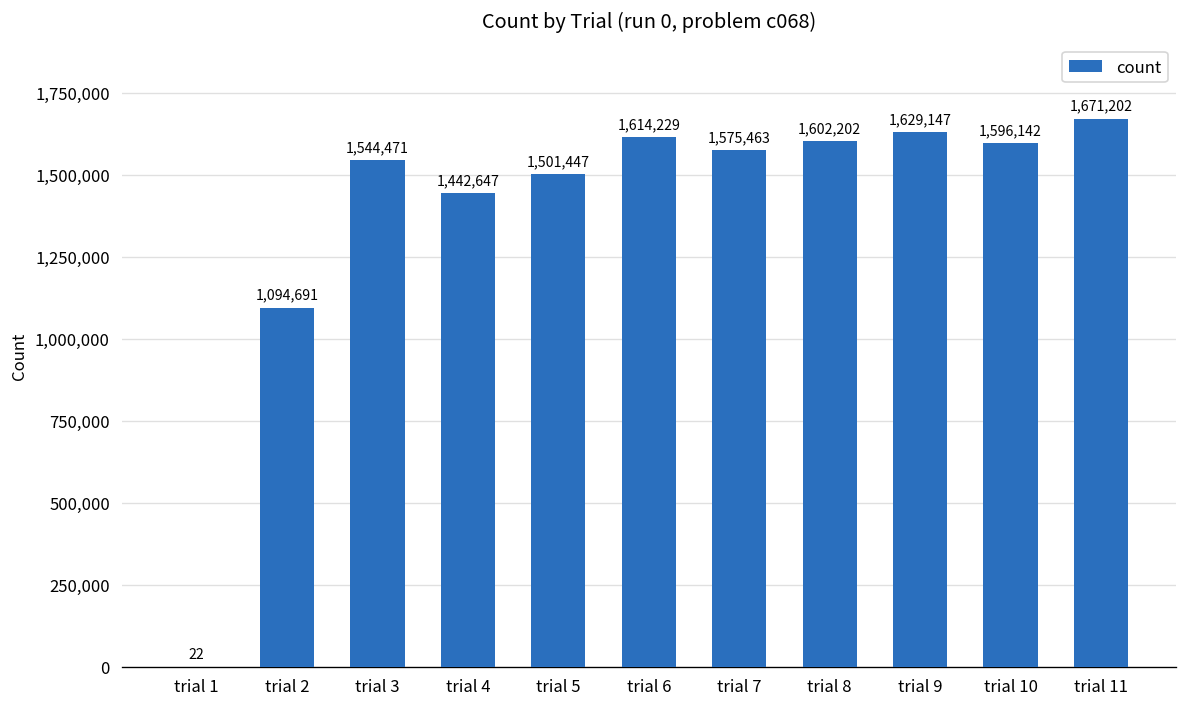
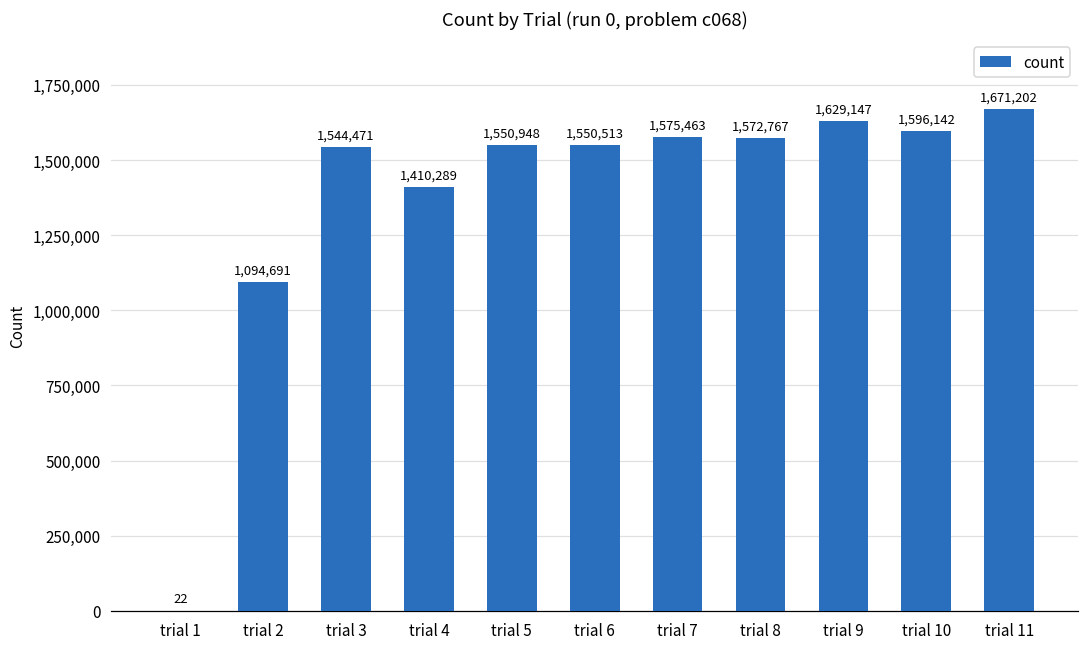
  {
    "trial 1": "22",
    "trial 2": "1,094,691",
    "trial 3": "1,544,471",
-   "trial 4": "1,442,647",
-   "trial 5": "1,501,447",
-   "trial 6": "1,614,229",
+   "trial 4": "1,410,289",
+   "trial 5": "1,550,948",
+   "trial 6": "1,550,513",
    "trial 7": "1,575,463",
-   "trial 8": "1,602,202",
+   "trial 8": "1,572,767",
    "trial 9": "1,629,147",
    "trial 10": "1,596,142",
    "trial 11": "1,671,202"
  }
